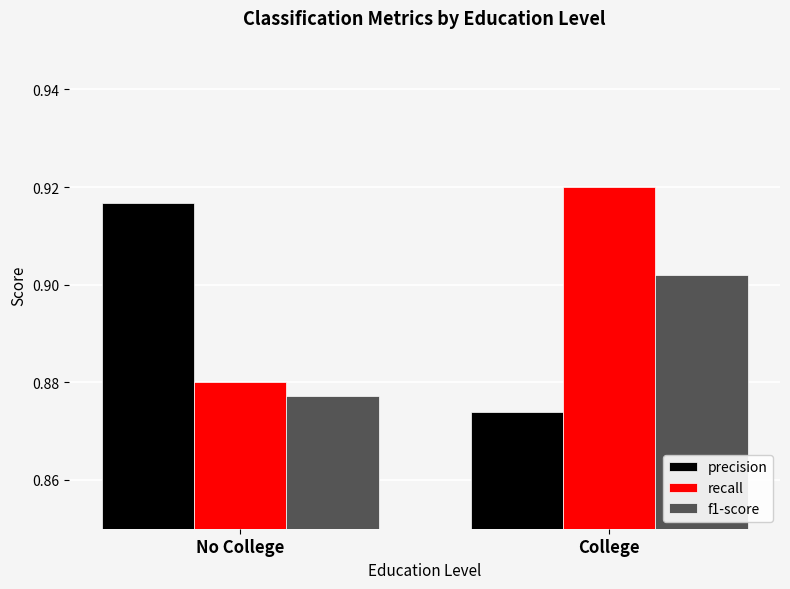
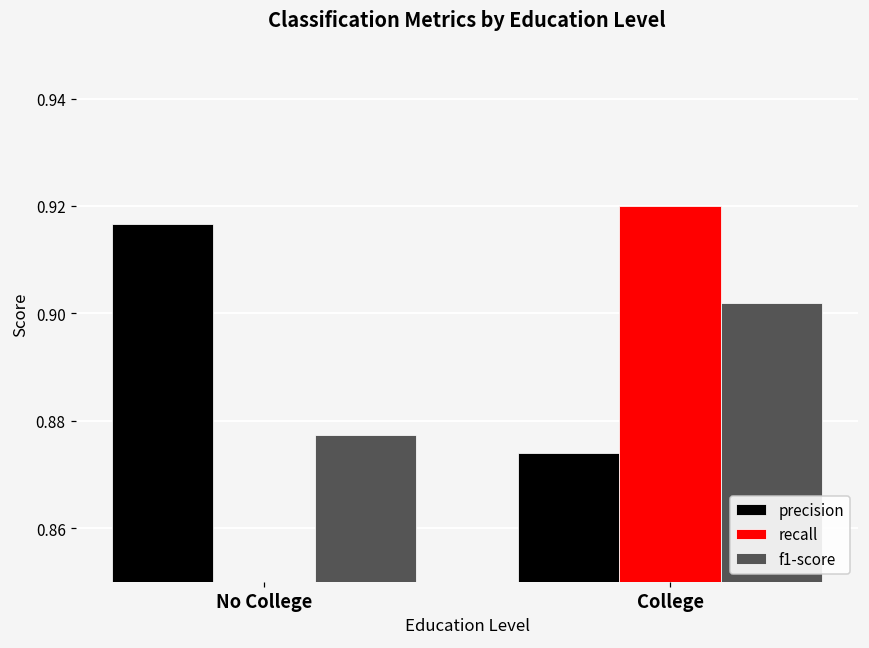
  {
    "precision": {
      "No College": 0.917,
      "College": 0.874
    },
    "recall": {
-     "No College": 0.88,
+     "No College": 0.85,
      "College": 0.92
    },
    "f1-score": {
      "No College": 0.877,
      "College": 0.902
    }
  }
